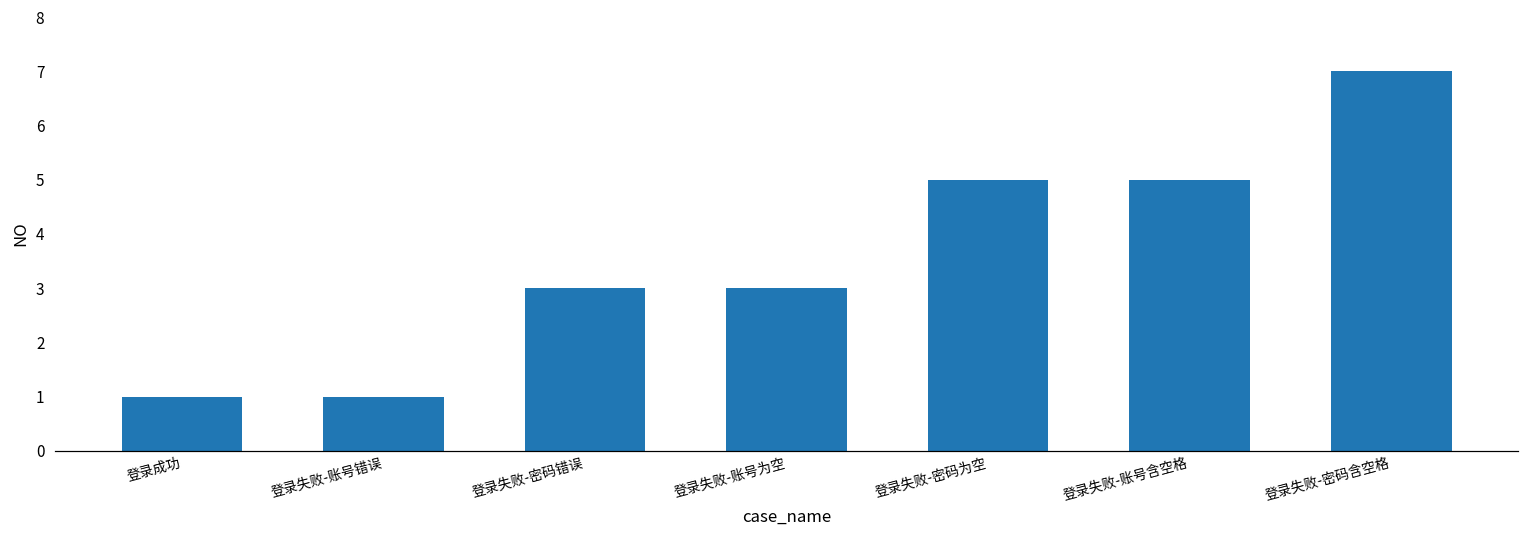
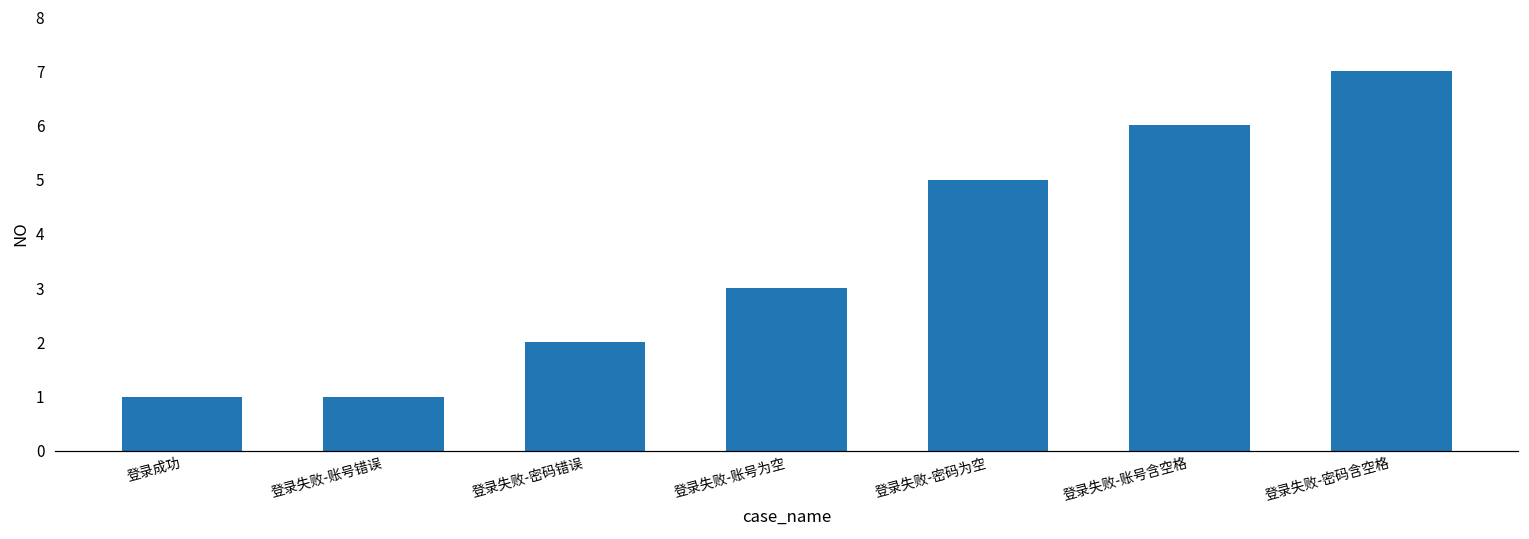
  {
    "登录成功": 1,
    "登录失败-账号错误": 1,
-   "登录失败-密码错误": 3,
+   "登录失败-密码错误": 2,
    "登录失败-账号为空": 3,
    "登录失败-密码为空": 5,
-   "登录失败-账号含空格": 5,
+   "登录失败-账号含空格": 6,
    "登录失败-密码含空格": 7
  }
